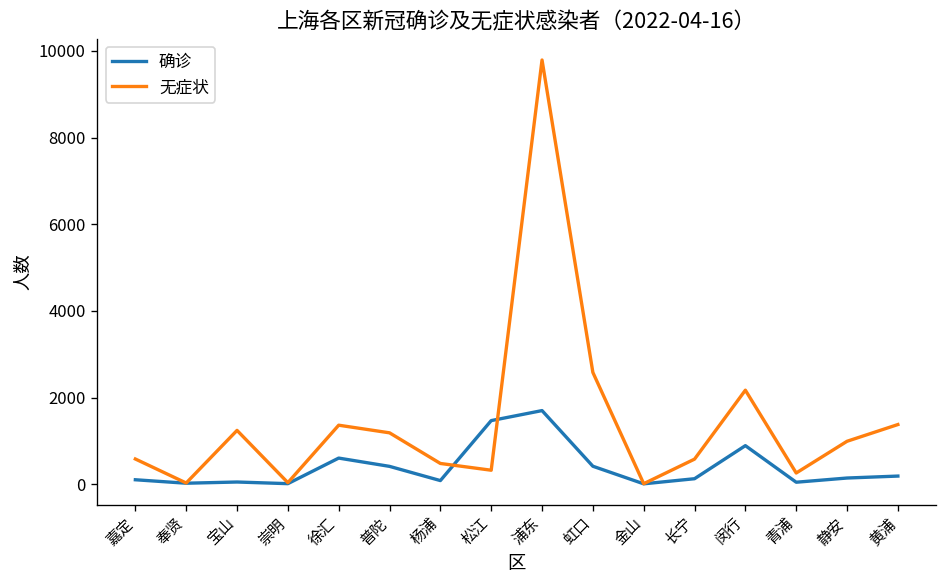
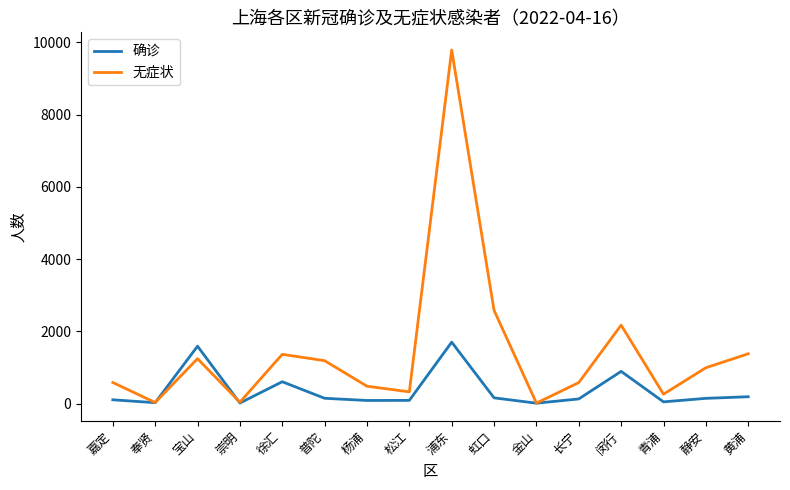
  {
    "确诊": {
      "嘉定": 100,
-     "宝山": 100,
+     "宝山": 1600,
      "徐汇": 600,
-     "普陀": 400,
+     "普陀": 100,
      "杨浦": 100,
-     "松江": 1500,
+     "松江": 100,
      "浦东": 1700,
-     "虹口": 400,
+     "虹口": 200,
      "长宁": 100,
      "闵行": 900,
      "青浦": 0,
      "静安": 100,
      "黄浦": 200
    },
    "无症状": {
      "嘉定": 600,
      "宝山": 1200,
      "徐汇": 1400,
      "普陀": 1200,
      "杨浦": 500,
      "松江": 300,
      "浦东": 9800,
      "虹口": 2600,
      "长宁": 600,
      "闵行": 2200,
      "青浦": 300,
      "静安": 1000,
      "黄浦": 1400
    }
  }
